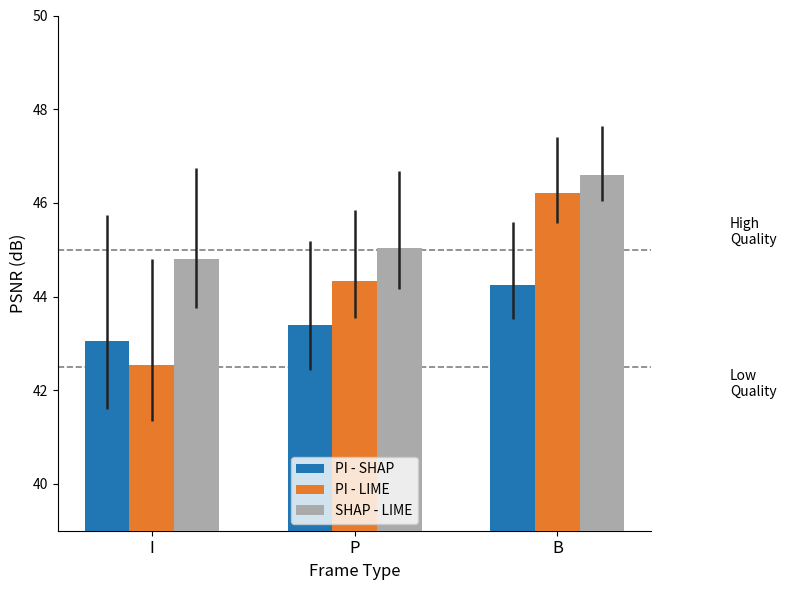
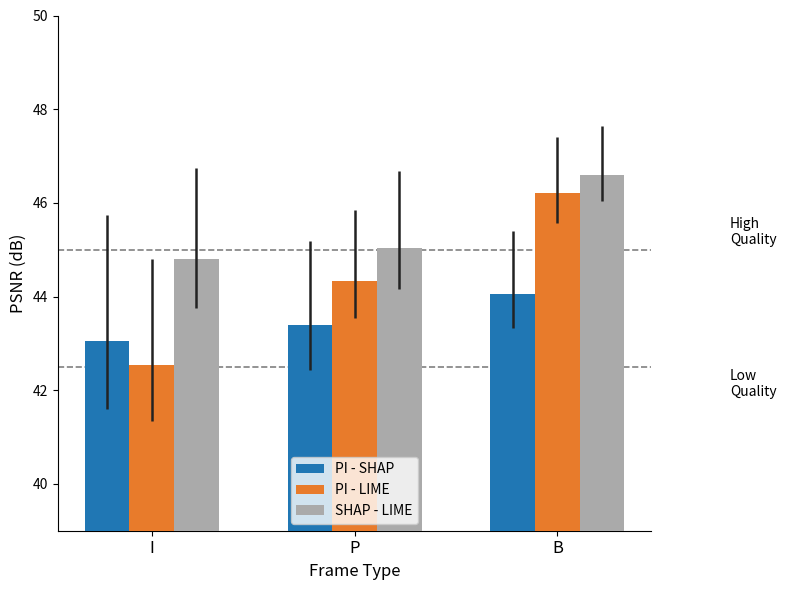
  {
    "PI - SHAP": {
      "I": 43.0,
      "P": 43.4,
-     "B": 44.2
+     "B": 44.0
    },
    "PI - LIME": {
      "I": 42.5,
      "P": 44.3,
      "B": 46.2
    },
    "SHAP - LIME": {
      "I": 44.8,
      "P": 45.0,
      "B": 46.6
    }
  }
